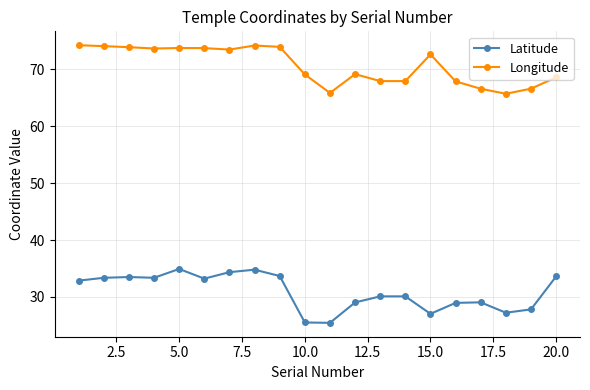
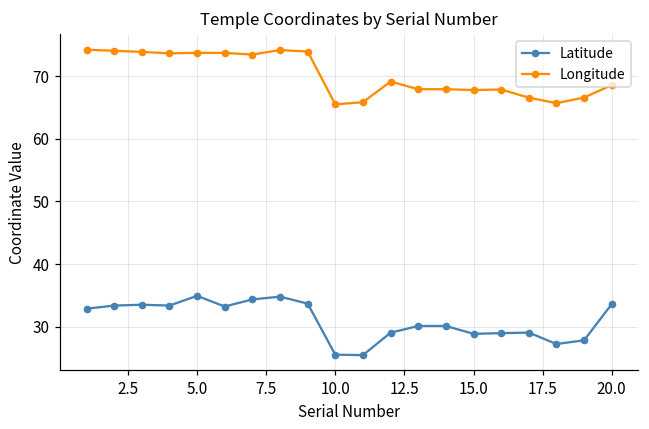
  {
    "Latitude": {
      "5.0": 35,
      "10.0": 26,
-     "15.0": 27,
+     "15.0": 29,
      "20.0": 34
    },
    "Longitude": {
      "5.0": 74,
-     "10.0": 69,
-     "15.0": 73
+     "10.0": 66,
+     "15.0": 68
    }
  }
